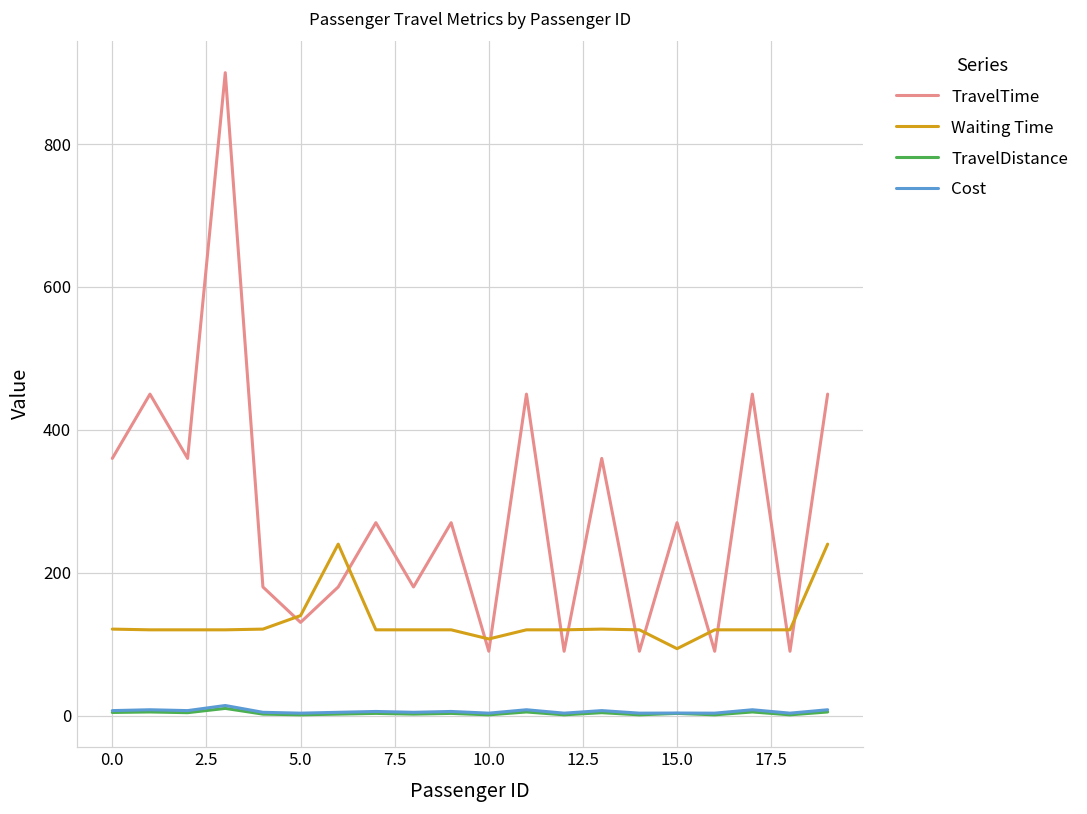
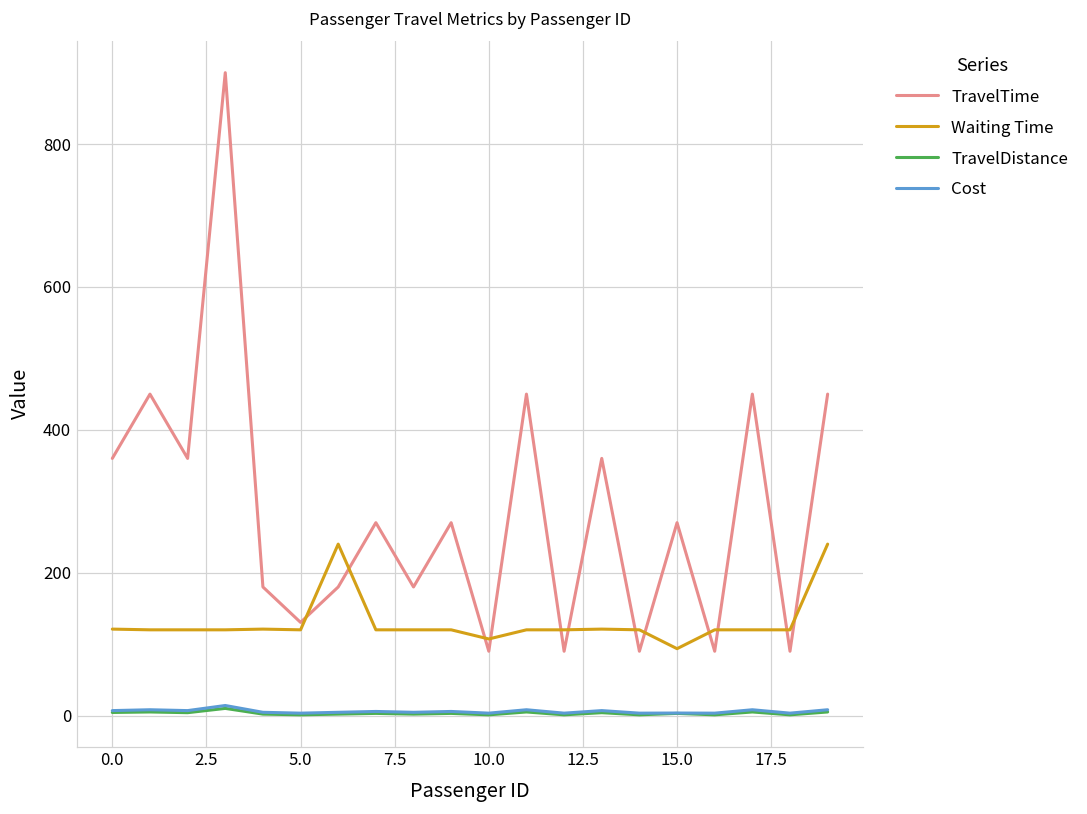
  {
    "TravelTime": {
      "0.0": 360,
      "5.0": 130,
      "10.0": 90,
      "15.0": 270
    },
    "Waiting Time": {
      "0.0": 120,
-     "5.0": 140,
+     "5.0": 120,
      "10.0": 110,
      "15.0": 90
    }
  }
